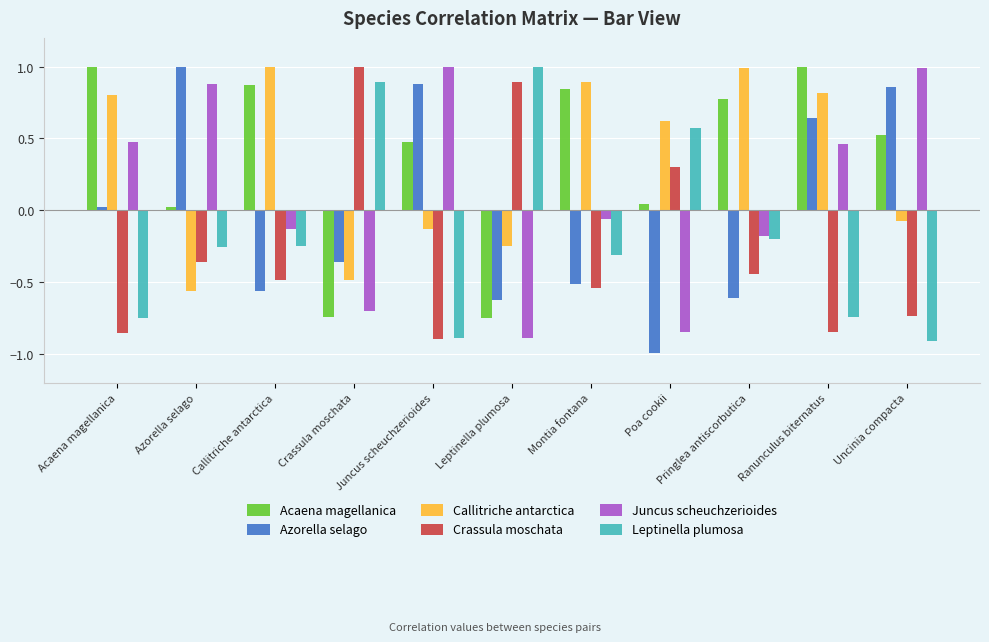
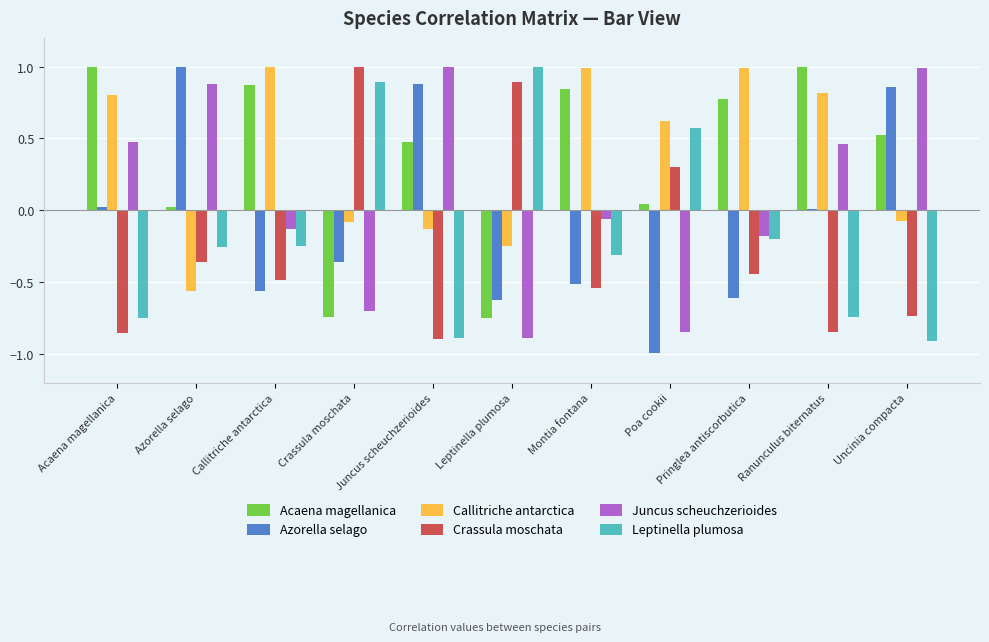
  {
    "Acaena magellanica": {
      "Acaena magellanica": 1.00,
      "Azorella selago": 0.02,
      "Callitriche antarctica": 0.87,
      "Crassula moschata": -0.75,
      "Juncus scheuchzerioides": 0.47,
      "Leptinella plumosa": -0.75,
      "Montia fontana": 0.84,
      "Poa cookii": 0.05,
      "Pringlea antiscorbutica": 0.77,
      "Ranunculus biternatus": 1.00,
      "Uncinia compacta": 0.52
    },
    "Azorella selago": {
      "Acaena magellanica": 0.02,
      "Azorella selago": 1.00,
      "Callitriche antarctica": -0.56,
      "Crassula moschata": -0.36,
      "Juncus scheuchzerioides": 0.88,
      "Leptinella plumosa": -0.62,
      "Montia fontana": -0.51,
      "Poa cookii": -0.99,
      "Pringlea antiscorbutica": -0.61,
-     "Ranunculus biternatus": 0.64,
+     "Ranunculus biternatus": 0.01,
      "Uncinia compacta": 0.86
    },
    "Callitriche antarctica": {
      "Acaena magellanica": 0.80,
      "Azorella selago": -0.56,
      "Callitriche antarctica": 1.00,
-     "Crassula moschata": -0.48,
+     "Crassula moschata": -0.08,
      "Juncus scheuchzerioides": -0.13,
      "Leptinella plumosa": -0.25,
-     "Montia fontana": 0.89,
+     "Montia fontana": 0.99,
      "Poa cookii": 0.62,
      "Pringlea antiscorbutica": 0.99,
      "Ranunculus biternatus": 0.81,
      "Uncinia compacta": -0.07
    },
    "Crassula moschata": {
      "Acaena magellanica": -0.85,
      "Azorella selago": -0.36,
      "Callitriche antarctica": -0.48,
      "Crassula moschata": 1.00,
      "Juncus scheuchzerioides": -0.90,
      "Leptinella plumosa": 0.89,
      "Montia fontana": -0.54,
      "Poa cookii": 0.30,
      "Pringlea antiscorbutica": -0.44,
      "Ranunculus biternatus": -0.85,
      "Uncinia compacta": -0.74
    },
    "Juncus scheuchzerioides": {
      "Acaena magellanica": 0.47,
      "Azorella selago": 0.88,
      "Callitriche antarctica": -0.13,
      "Crassula moschata": -0.70,
      "Juncus scheuchzerioides": 1.00,
      "Leptinella plumosa": -0.89,
      "Montia fontana": -0.06,
      "Poa cookii": -0.85,
      "Pringlea antiscorbutica": -0.18,
      "Ranunculus biternatus": 0.46,
      "Uncinia compacta": 0.99
    },
    "Leptinella plumosa": {
      "Acaena magellanica": -0.75,
      "Azorella selago": -0.26,
      "Callitriche antarctica": -0.25,
      "Crassula moschata": 0.89,
      "Juncus scheuchzerioides": -0.89,
      "Leptinella plumosa": 1.00,
      "Montia fontana": -0.31,
      "Poa cookii": 0.57,
      "Pringlea antiscorbutica": -0.20,
      "Ranunculus biternatus": -0.74,
      "Uncinia compacta": -0.91
    }
  }
